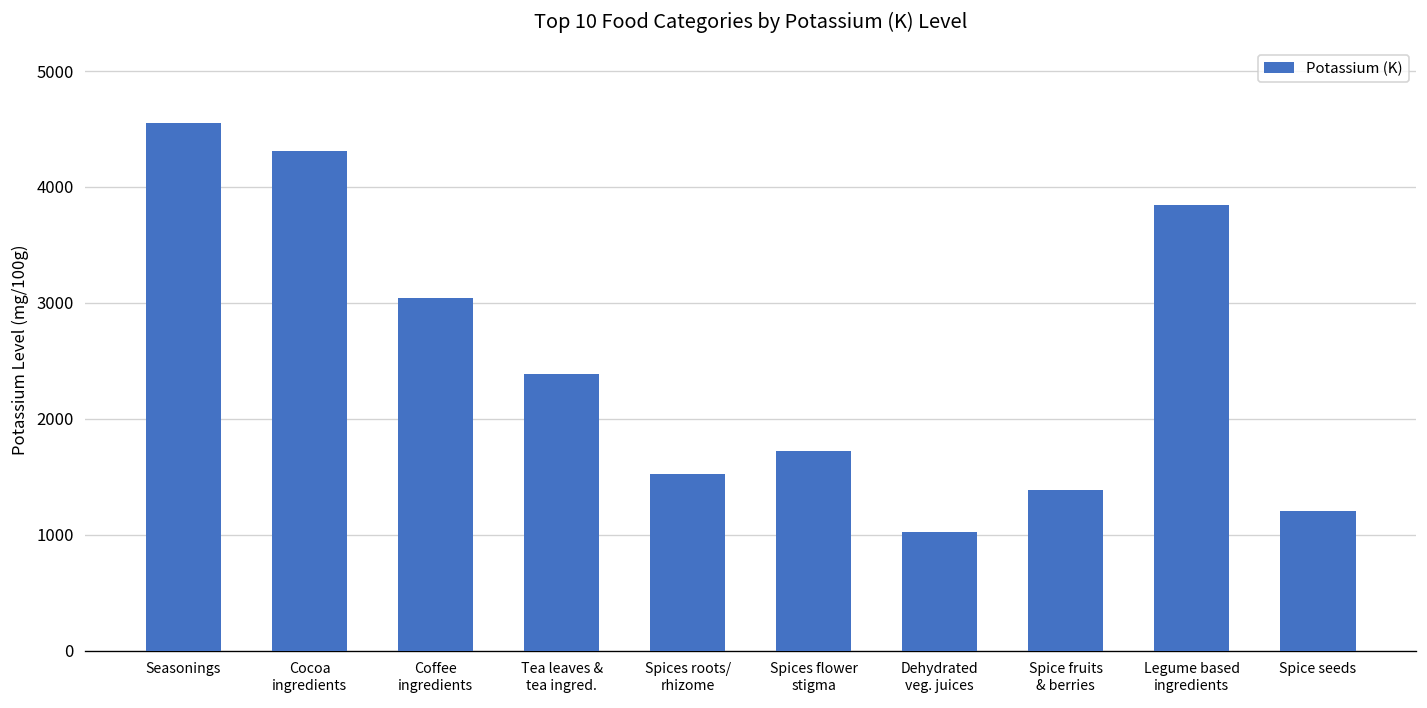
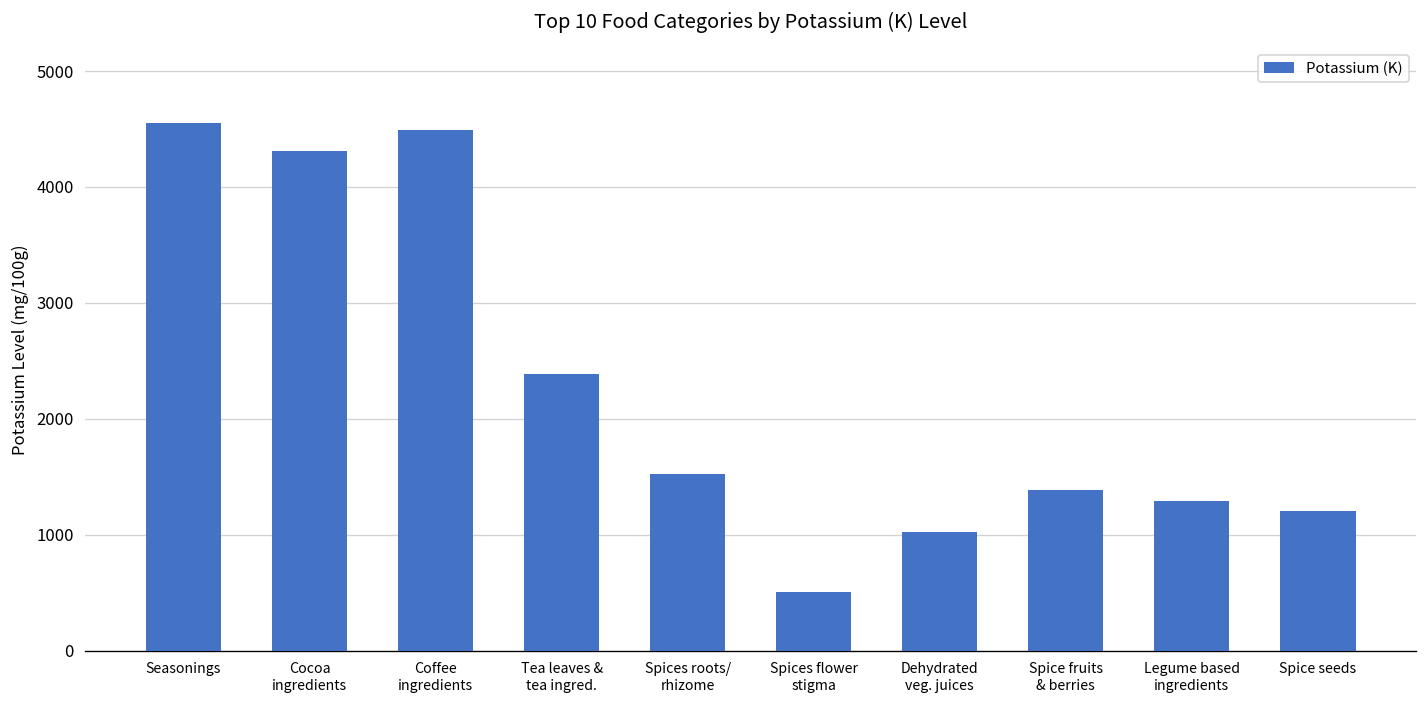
  {
    "Seasonings": 4600,
    "Cocoa ingredients": 4300,
-   "Coffee ingredients": 3000,
+   "Coffee ingredients": 4500,
    "Tea leaves & tea ingred.": 2400,
    "Spices roots/ rhizome": 1500,
-   "Spices flower stigma": 1700,
+   "Spices flower stigma": 500,
    "Dehydrated veg. juices": 1000,
    "Spice fruits & berries": 1400,
-   "Legume based ingredients": 3800,
+   "Legume based ingredients": 1300,
    "Spice seeds": 1200
  }
